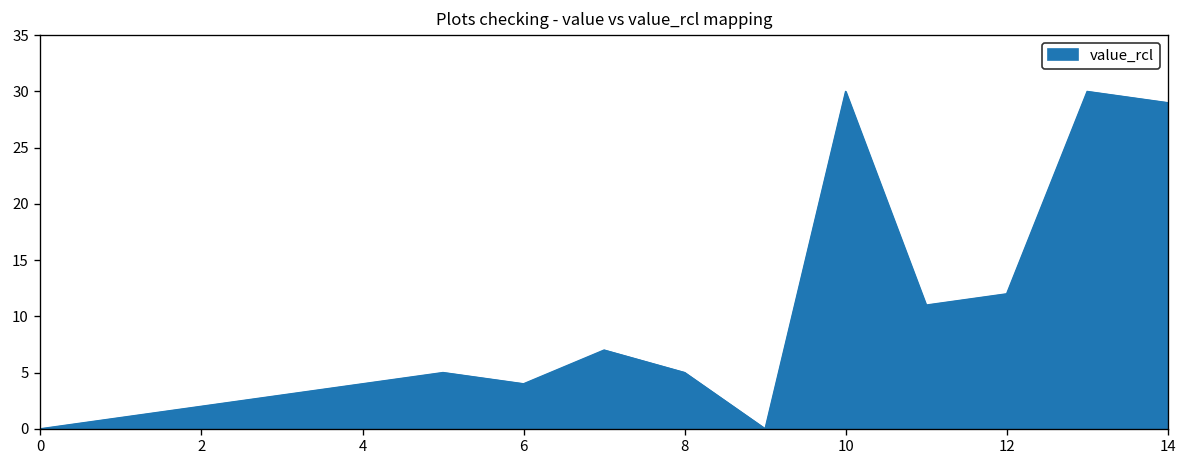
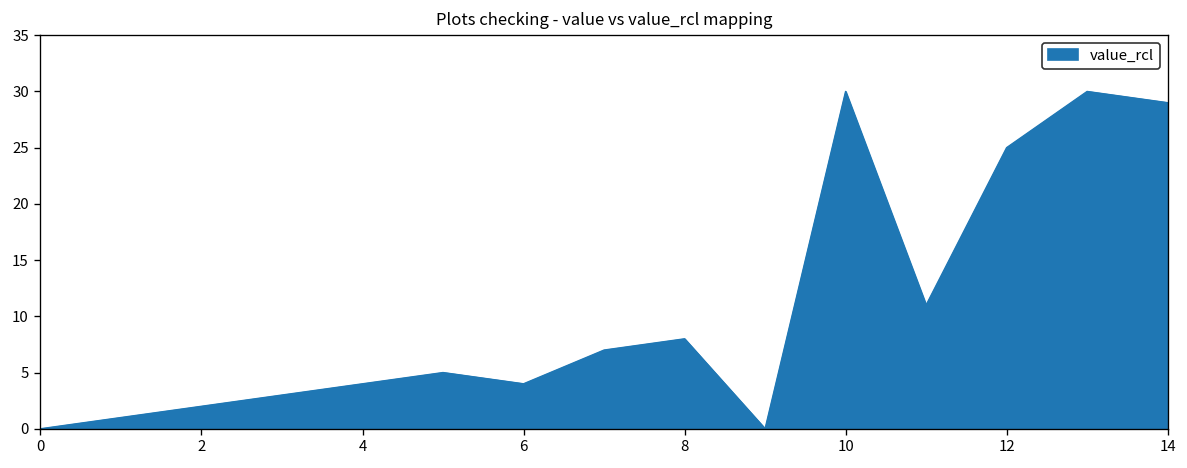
  {
    "0": 0,
    "2": 2,
    "4": 4,
    "6": 4,
-   "8": 5,
+   "8": 8,
    "10": 30,
-   "12": 12,
+   "12": 25,
    "14": 29
  }
